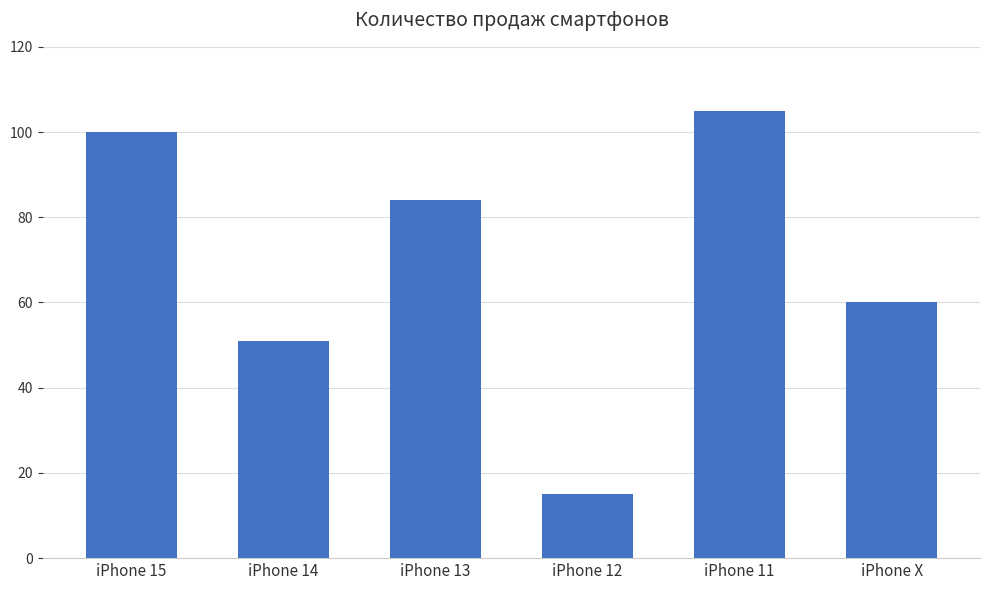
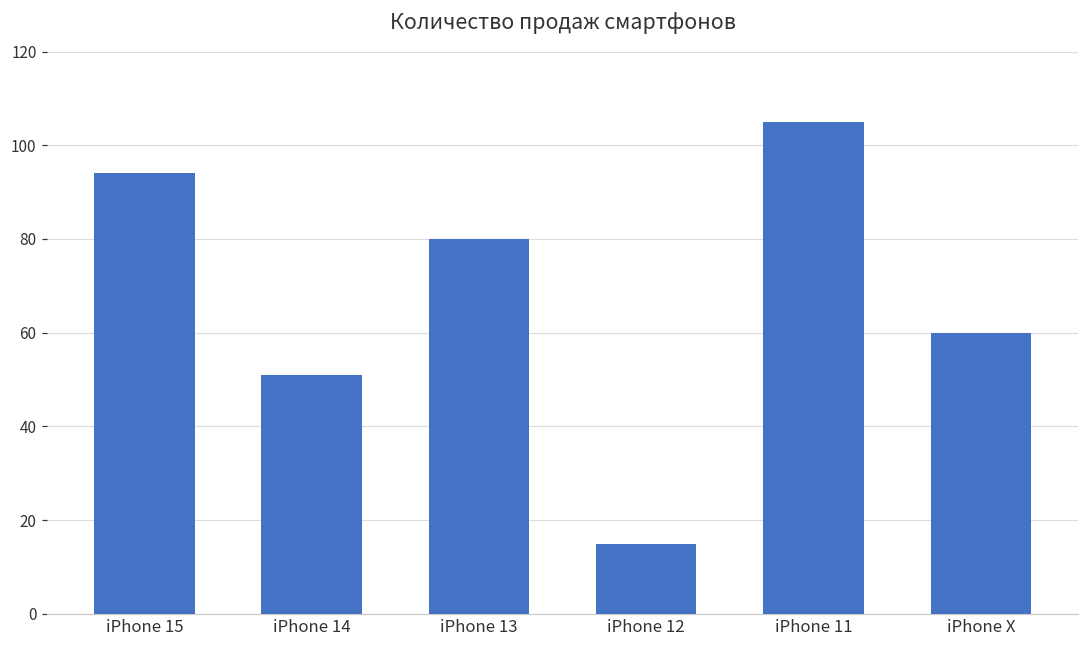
  {
-   "iPhone 15": 100,
+   "iPhone 15": 94,
    "iPhone 14": 51,
-   "iPhone 13": 84,
+   "iPhone 13": 80,
    "iPhone 12": 15,
    "iPhone 11": 105,
    "iPhone X": 60
  }
